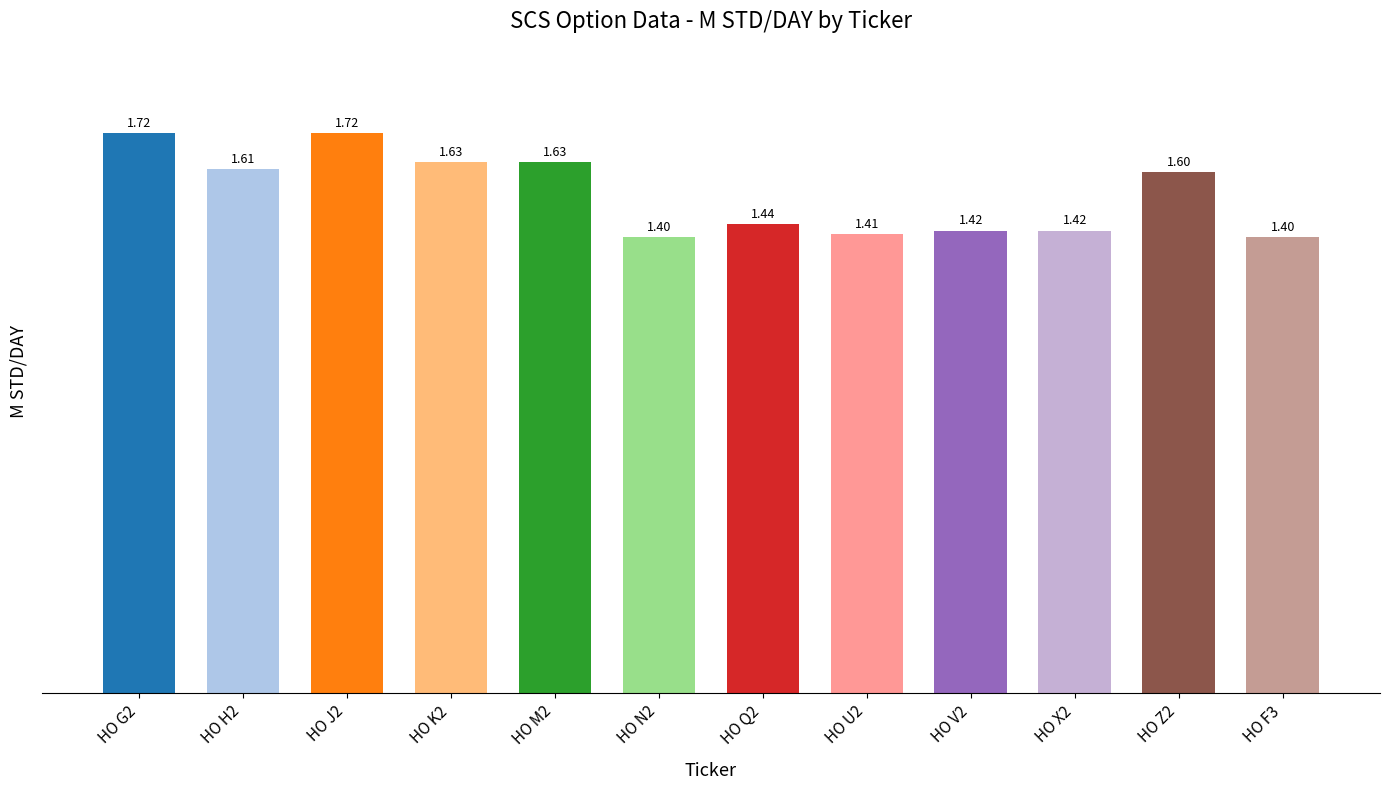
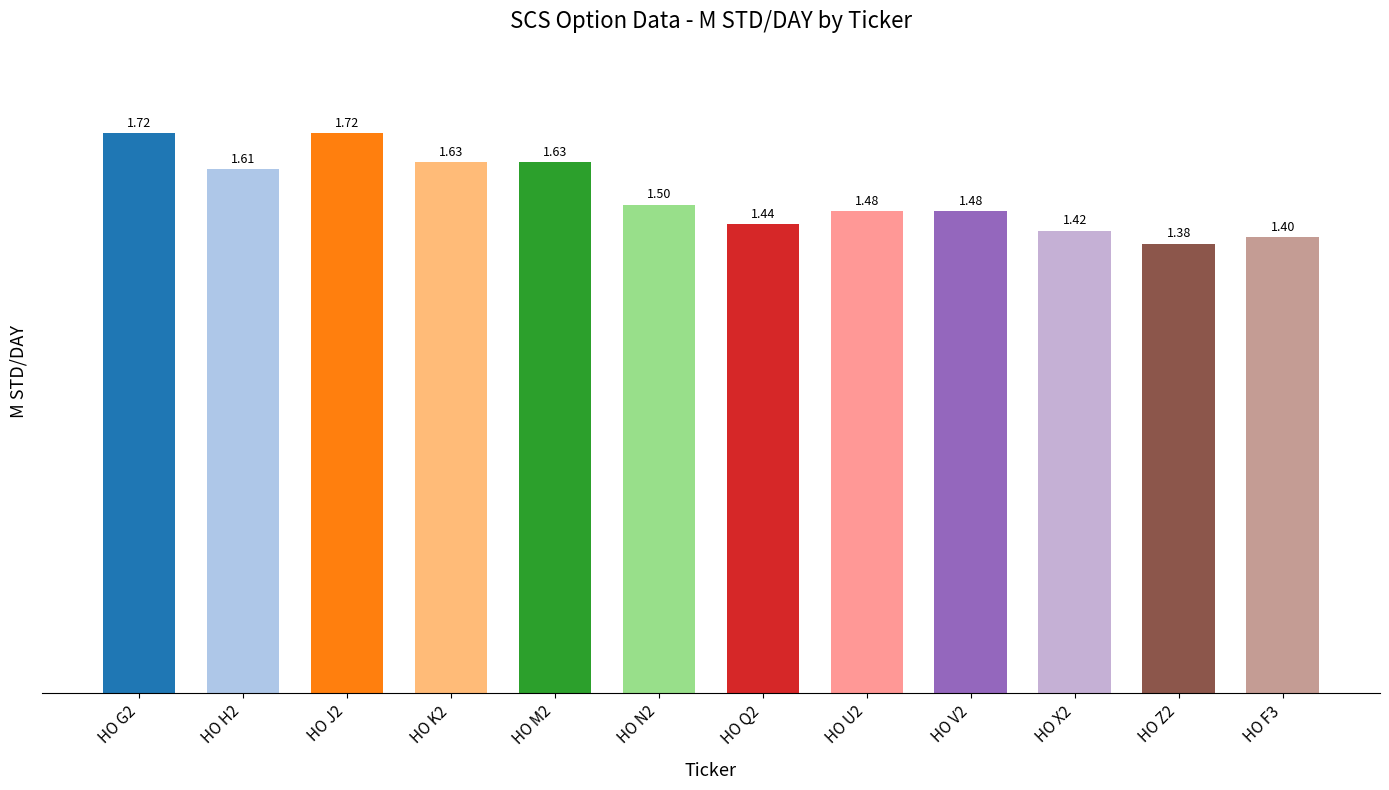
  {
    "HO G2": 1.72,
    "HO H2": 1.61,
    "HO J2": 1.72,
    "HO K2": 1.63,
    "HO M2": 1.63,
-   "HO N2": 1.40,
+   "HO N2": 1.50,
    "HO Q2": 1.44,
-   "HO U2": 1.41,
-   "HO V2": 1.42,
+   "HO U2": 1.48,
+   "HO V2": 1.48,
    "HO X2": 1.42,
-   "HO Z2": 1.60,
+   "HO Z2": 1.38,
    "HO F3": 1.40
  }
